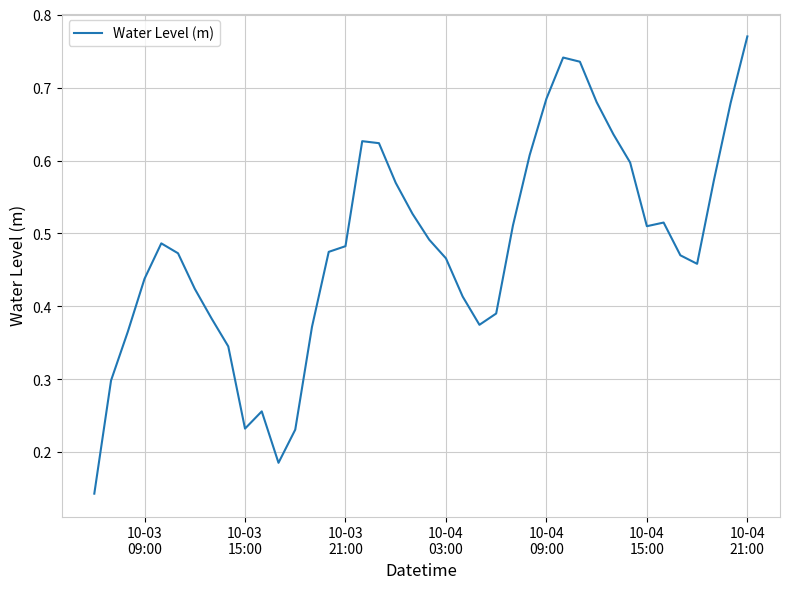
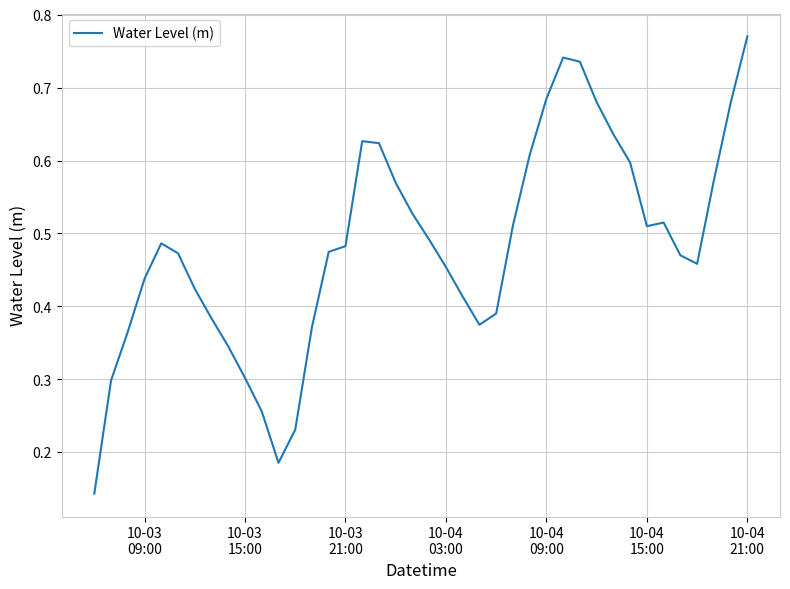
  {
    "10-03 09:00": 0.44,
-   "10-03 15:00": 0.23,
+   "10-03 15:00": 0.30,
    "10-03 21:00": 0.48,
-   "10-04 03:00": 0.47,
+   "10-04 03:00": 0.45,
    "10-04 09:00": 0.68,
    "10-04 15:00": 0.51,
    "10-04 21:00": 0.77
  }
